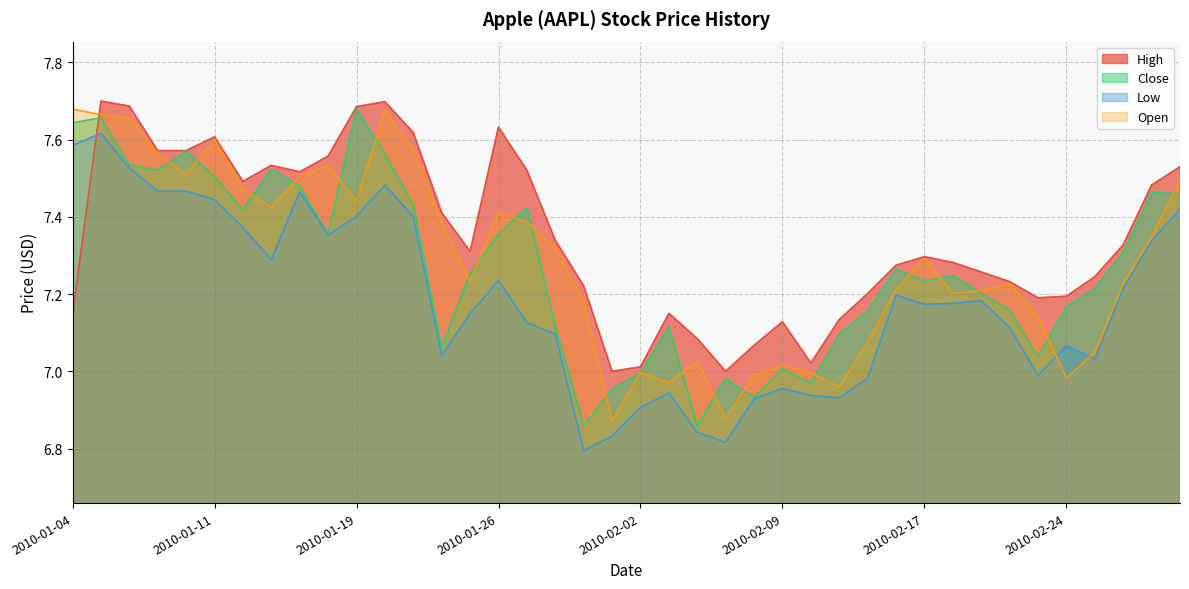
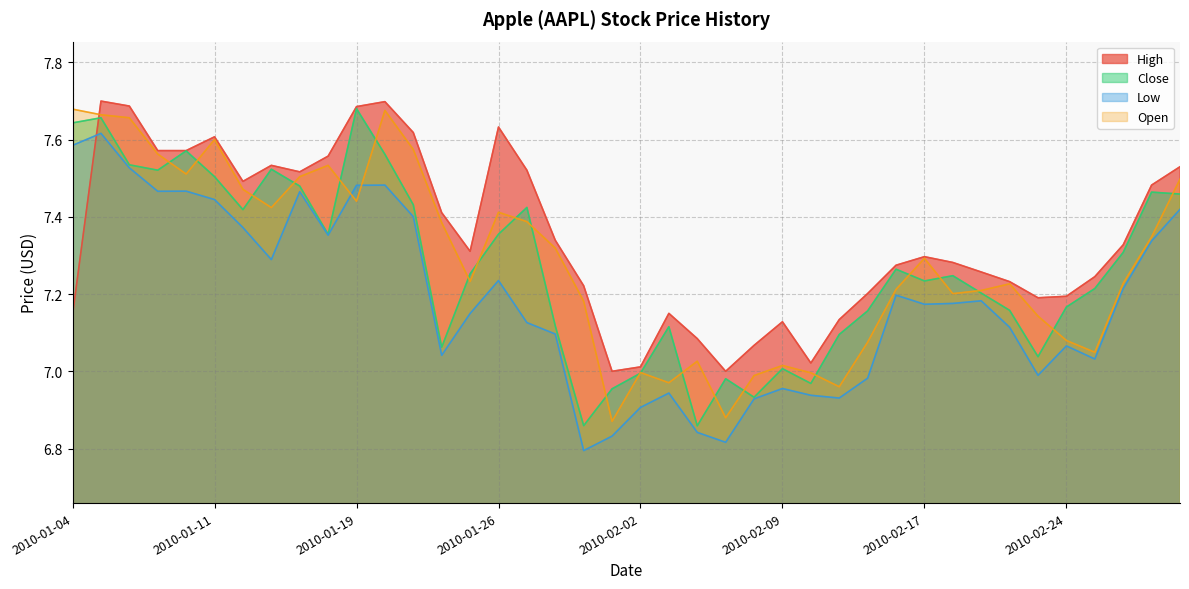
  {
    "High": {
      "2010-01-04": 7.15,
      "2010-01-11": 7.61,
      "2010-01-26": 7.63,
      "2010-02-02": 7.01,
      "2010-02-09": 7.13,
      "2010-02-24": 7.19
    },
    "Close": {
      "2010-01-04": 7.64,
      "2010-01-11": 7.50,
      "2010-01-26": 7.36,
      "2010-02-09": 7.01,
      "2010-02-17": 7.23,
      "2010-02-24": 7.17
    },
    "Low": {
      "2010-01-04": 7.59,
      "2010-01-11": 7.44,
-     "2010-01-19": 7.40,
+     "2010-01-19": 7.48,
      "2010-01-26": 7.24,
      "2010-02-02": 6.91,
      "2010-02-09": 6.96,
      "2010-02-17": 7.17,
      "2010-02-24": 7.07
    },
    "Open": {
      "2010-01-04": 7.68,
      "2010-01-11": 7.60,
      "2010-01-19": 7.44,
      "2010-01-26": 7.41,
      "2010-02-09": 7.02,
-     "2010-02-24": 6.98
+     "2010-02-24": 7.08
    }
  }
